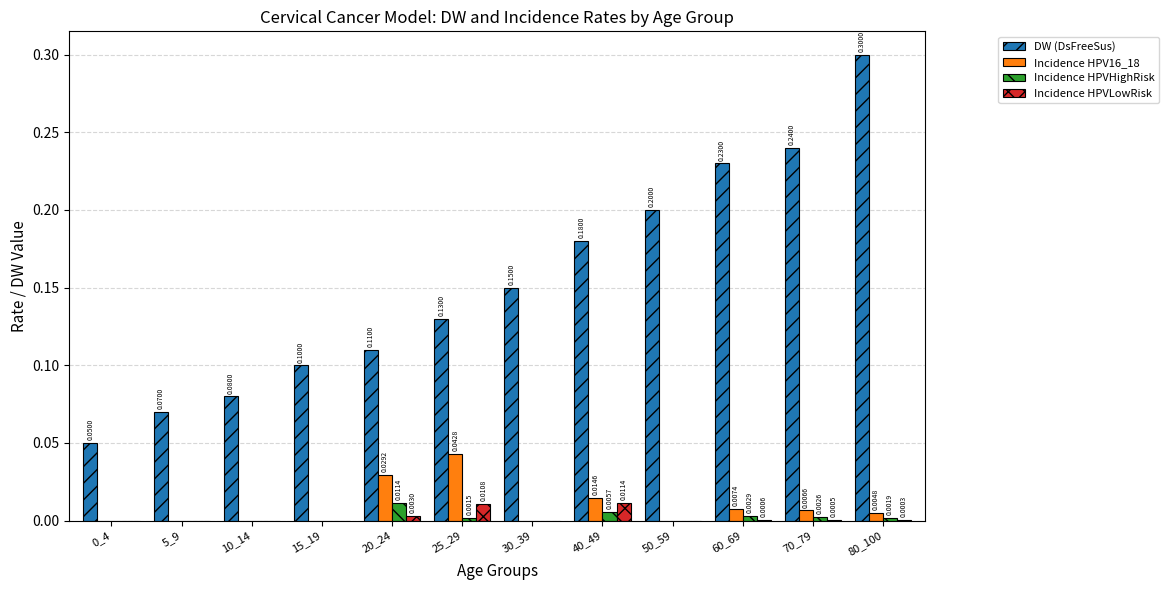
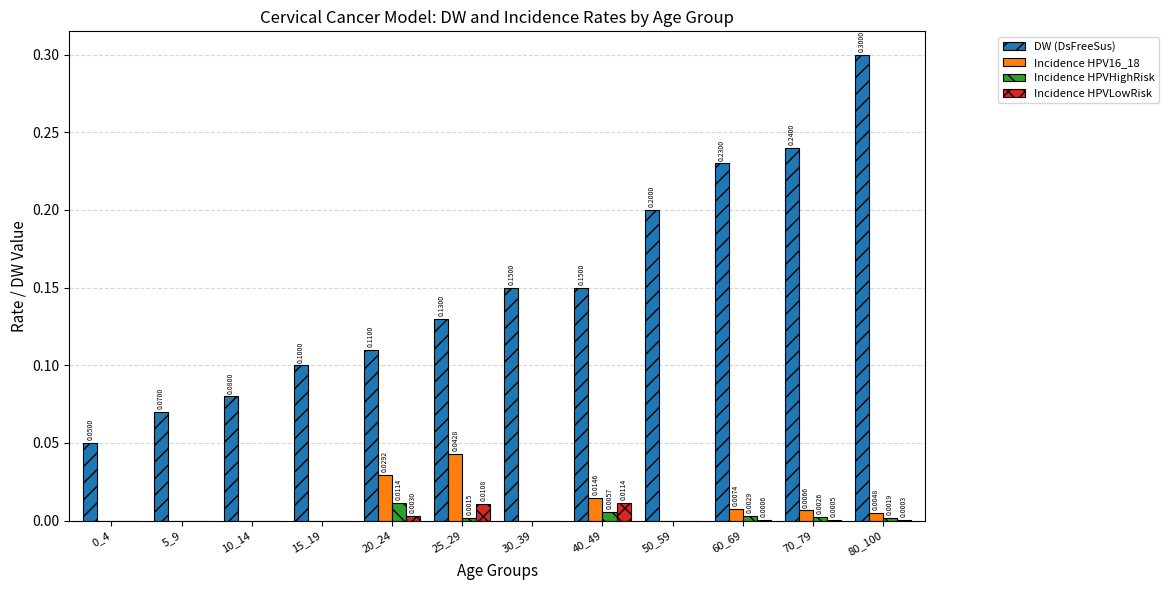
  {
    "DW (DsFreeSus)": {
      "0_4": 0.0500,
      "5_9": 0.0700,
      "10_14": 0.0800,
      "15_19": 0.1000,
      "20_24": 0.1100,
      "25_29": 0.1300,
      "30_39": 0.1500,
-     "40_49": 0.1800,
+     "40_49": 0.1500,
      "50_59": 0.2000,
      "60_69": 0.2300,
      "70_79": 0.2400,
      "80_100": 0.3000
    },
    "Incidence HPV16_18": {
      "20_24": 0.0292,
      "25_29": 0.0428,
      "40_49": 0.0146,
      "60_69": 0.0074,
      "70_79": 0.0066,
      "80_100": 0.0048
    },
    "Incidence HPVHighRisk": {
      "20_24": 0.0114,
      "25_29": 0.0015,
      "40_49": 0.0057,
      "60_69": 0.0029,
      "70_79": 0.0026,
      "80_100": 0.0019
    },
    "Incidence HPVLowRisk": {
      "20_24": 0.0030,
      "25_29": 0.0108,
      "40_49": 0.0114,
      "60_69": 0.0006,
      "70_79": 0.0005,
      "80_100": 0.0003
    }
  }
